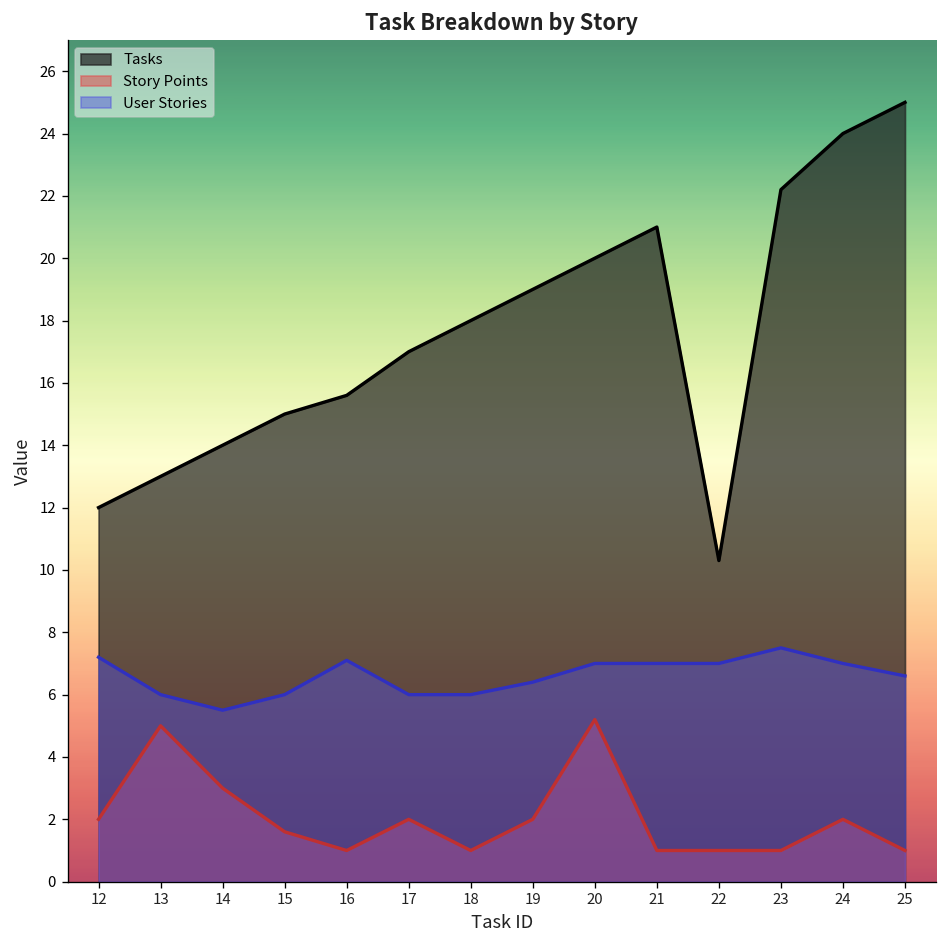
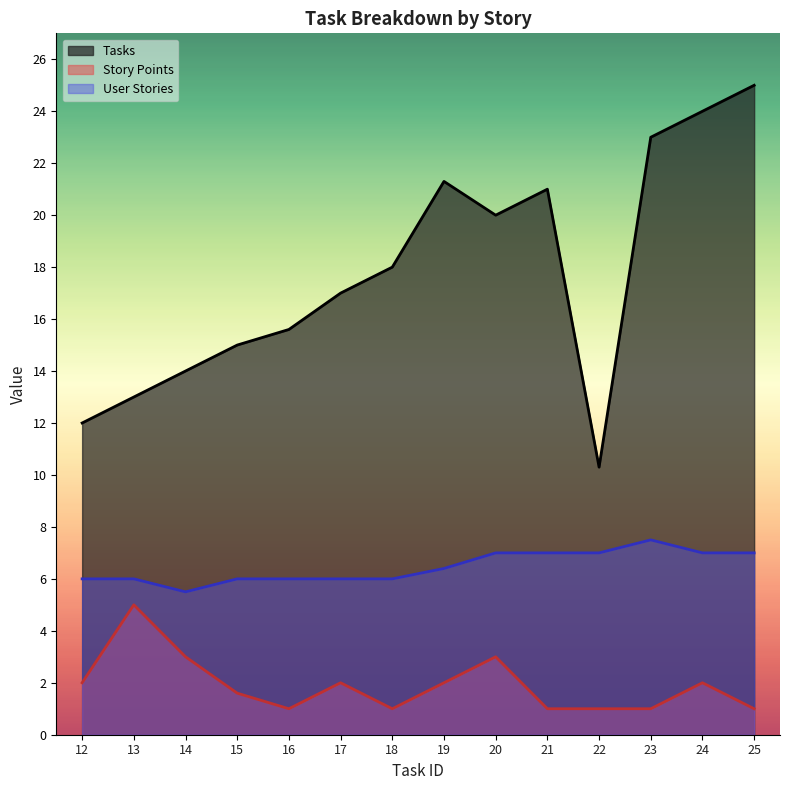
  {
    "Tasks": {
      "12": 12.0,
      "13": 13.0,
      "14": 14.0,
      "15": 15.0,
      "16": 15.6,
      "17": 17.0,
      "18": 18.0,
-     "19": 19.0,
+     "19": 21.3,
      "20": 20.0,
      "21": 21.0,
      "22": 10.3,
-     "23": 22.2,
+     "23": 23.0,
      "24": 24.0,
      "25": 25.0
    },
    "Story Points": {
      "12": 2.0,
      "13": 5.0,
      "14": 3.0,
      "15": 1.6,
      "16": 1.0,
      "17": 2.0,
      "18": 1.0,
      "19": 2.0,
-     "20": 5.2,
+     "20": 3.0,
      "21": 1.0,
      "22": 1.0,
      "23": 1.0,
      "24": 2.0,
      "25": 1.0
    },
    "User Stories": {
-     "12": 7.2,
+     "12": 6.0,
      "13": 6.0,
      "14": 5.5,
      "15": 6.0,
-     "16": 7.1,
+     "16": 6.0,
      "17": 6.0,
      "18": 6.0,
      "19": 6.4,
      "20": 7.0,
      "21": 7.0,
      "22": 7.0,
      "23": 7.5,
      "24": 7.0,
-     "25": 6.6
+     "25": 7.0
    }
  }
